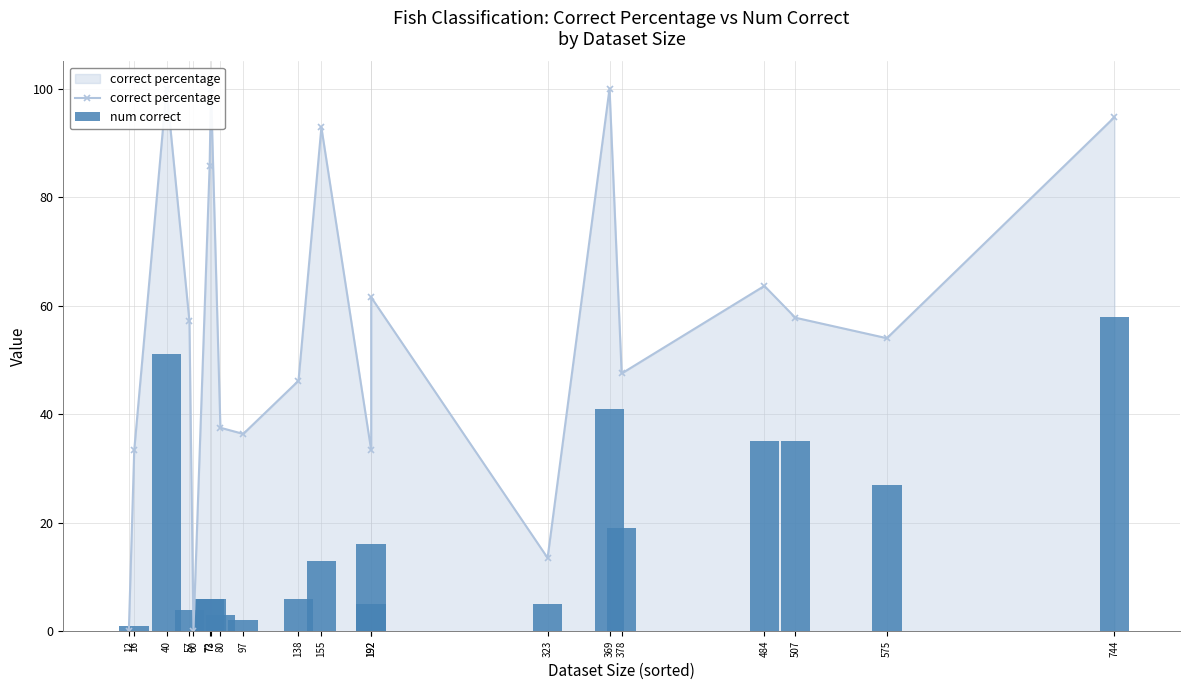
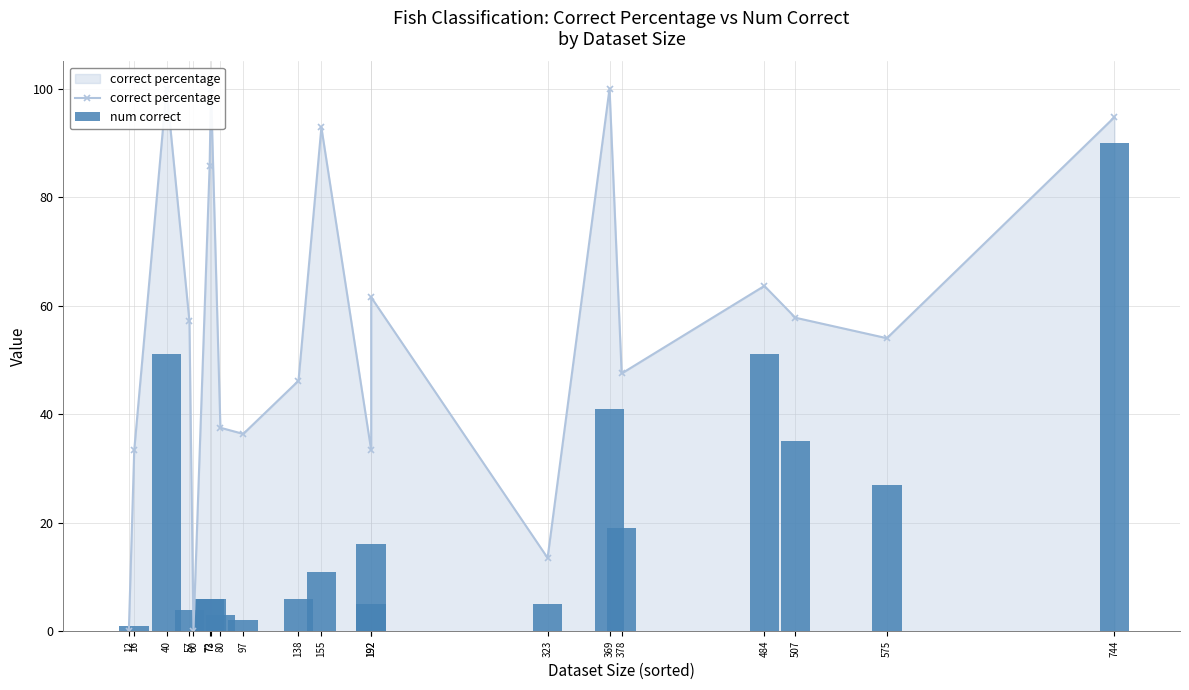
  {
    "num correct": {
      "12": 0,
      "16": 1,
      "40": 51,
      "57": 4,
      "60": 0,
      "72": 6,
      "73": 6,
      "80": 3,
      "97": 2,
      "138": 6,
-     "155": 13,
+     "155": 11,
      "323": 5,
      "369": 41,
      "378": 19,
-     "484": 35,
+     "484": 51,
      "507": 35,
      "575": 27,
-     "744": 58
+     "744": 90
    }
  }
